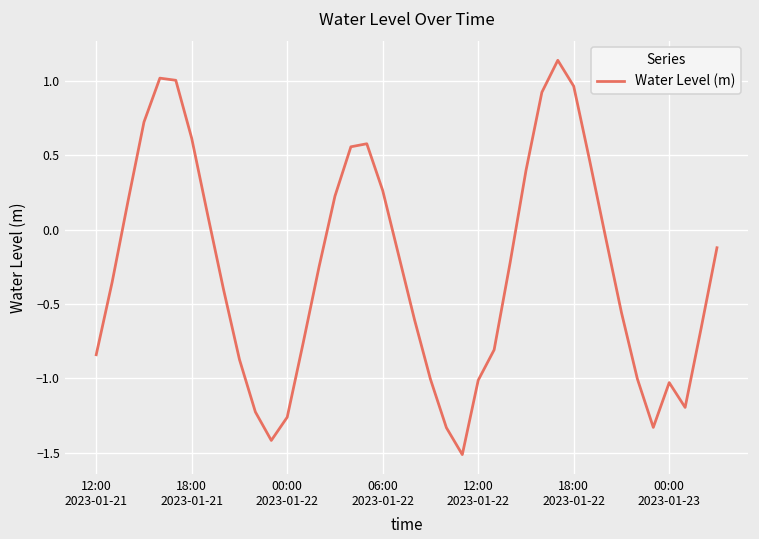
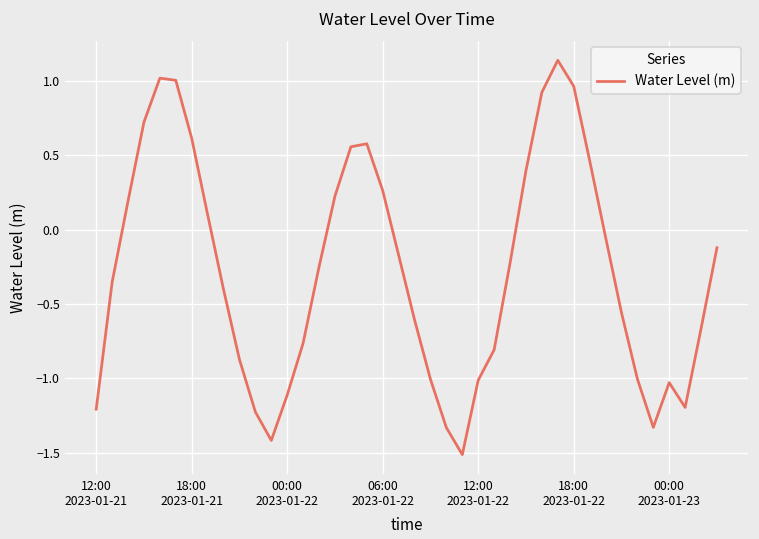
  {
-   "12:00 2023-01-21": -0.84,
+   "12:00 2023-01-21": -1.21,
    "18:00 2023-01-21": 0.61,
-   "00:00 2023-01-22": -1.26,
+   "00:00 2023-01-22": -1.11,
    "06:00 2023-01-22": 0.26,
    "12:00 2023-01-22": -1.01,
    "18:00 2023-01-22": 0.97,
    "00:00 2023-01-23": -1.03
  }
